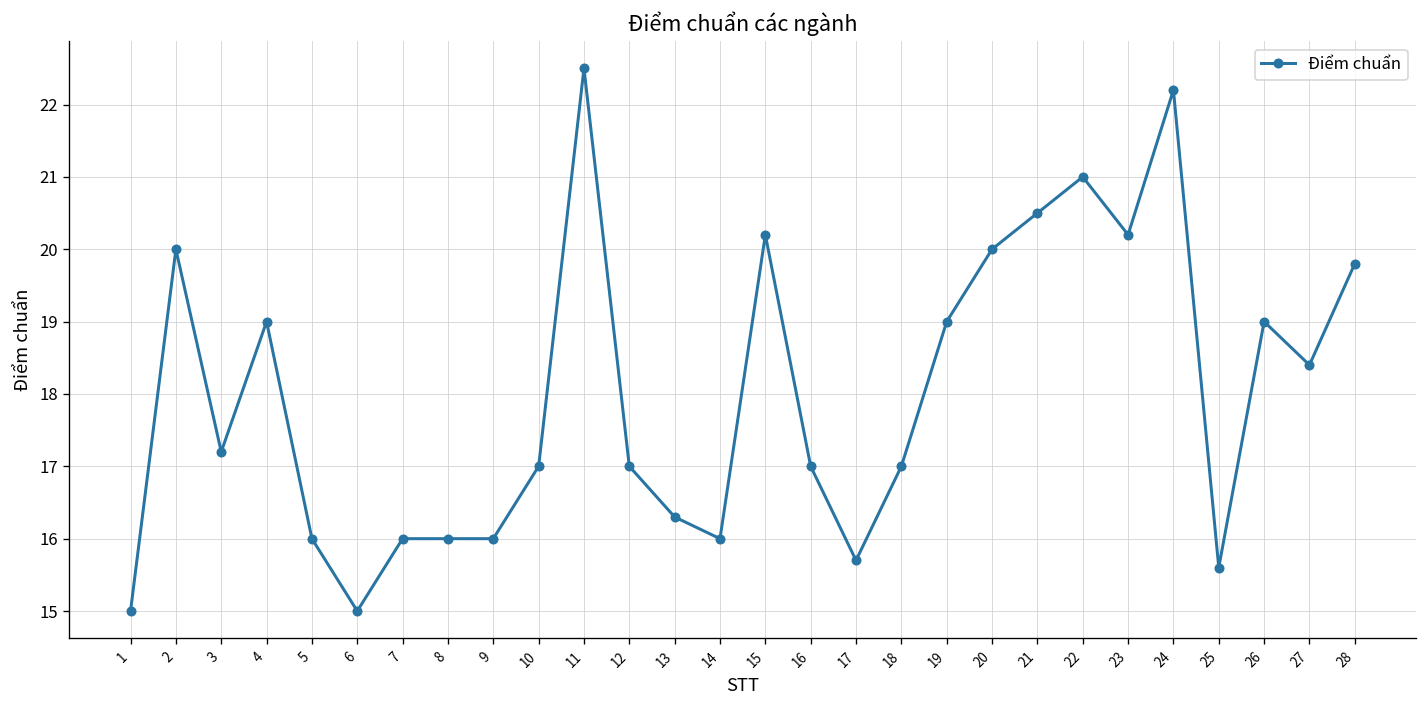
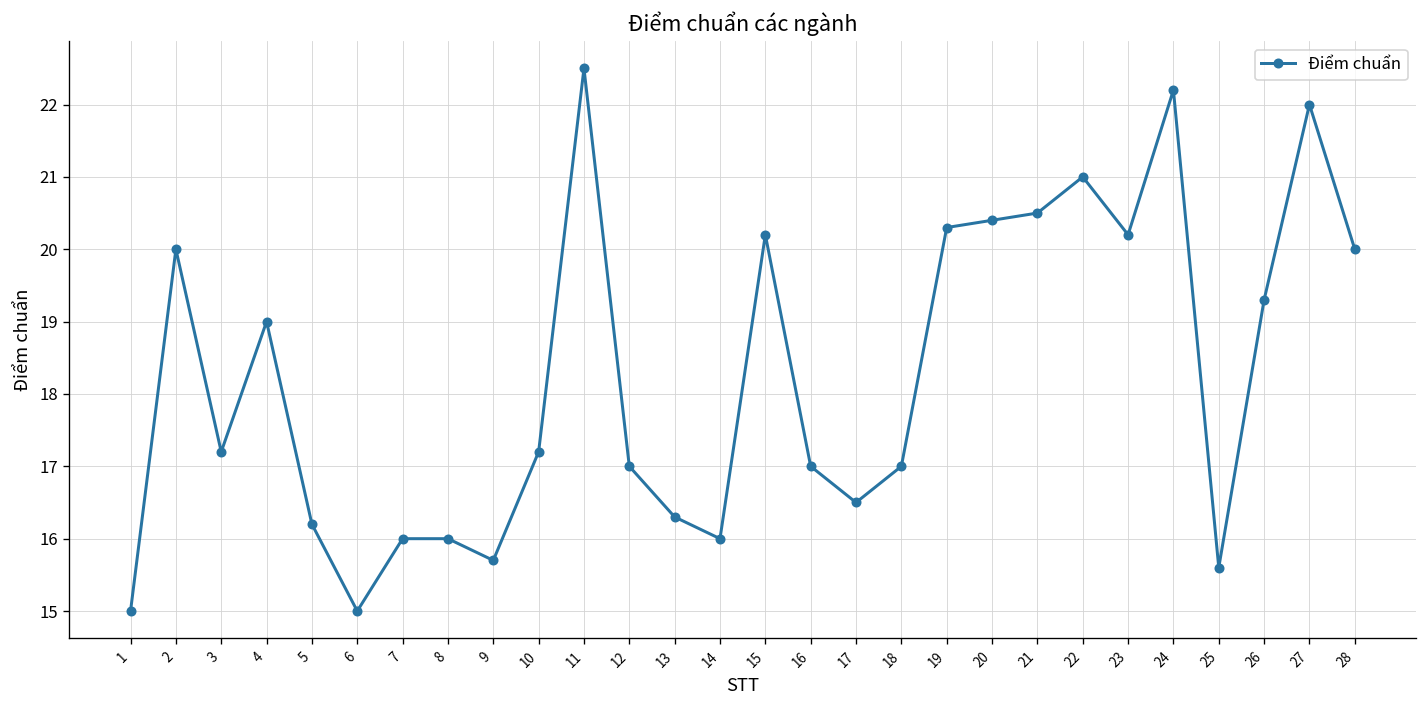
  {
    "1": 15.0,
    "2": 20.0,
    "3": 17.2,
    "4": 19.0,
-   "5": 16.0,
+   "5": 16.2,
    "6": 15.0,
    "7": 16.0,
    "8": 16.0,
-   "9": 16.0,
-   "10": 17.0,
+   "9": 15.7,
+   "10": 17.2,
    "11": 22.5,
    "12": 17.0,
    "13": 16.3,
    "14": 16.0,
    "15": 20.2,
    "16": 17.0,
-   "17": 15.7,
+   "17": 16.5,
    "18": 17.0,
-   "19": 19.0,
-   "20": 20.0,
+   "19": 20.3,
+   "20": 20.4,
    "21": 20.5,
    "22": 21.0,
    "23": 20.2,
    "24": 22.2,
    "25": 15.6,
-   "26": 19.0,
-   "27": 18.4,
-   "28": 19.8
+   "26": 19.3,
+   "27": 22.0,
+   "28": 20.0
  }
